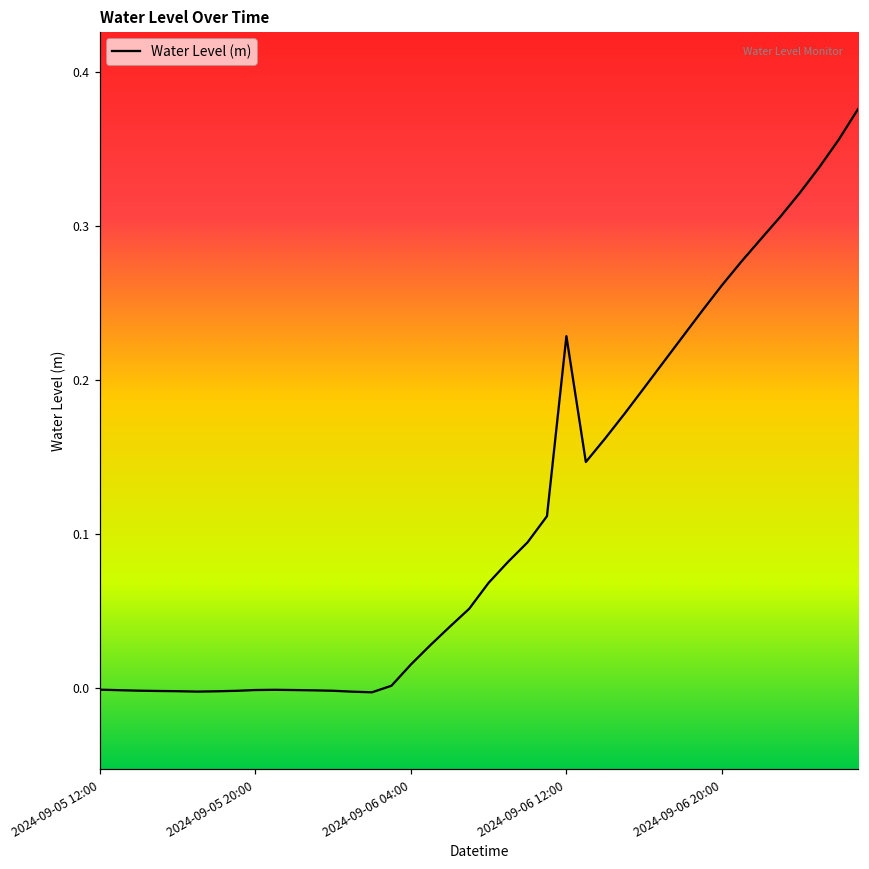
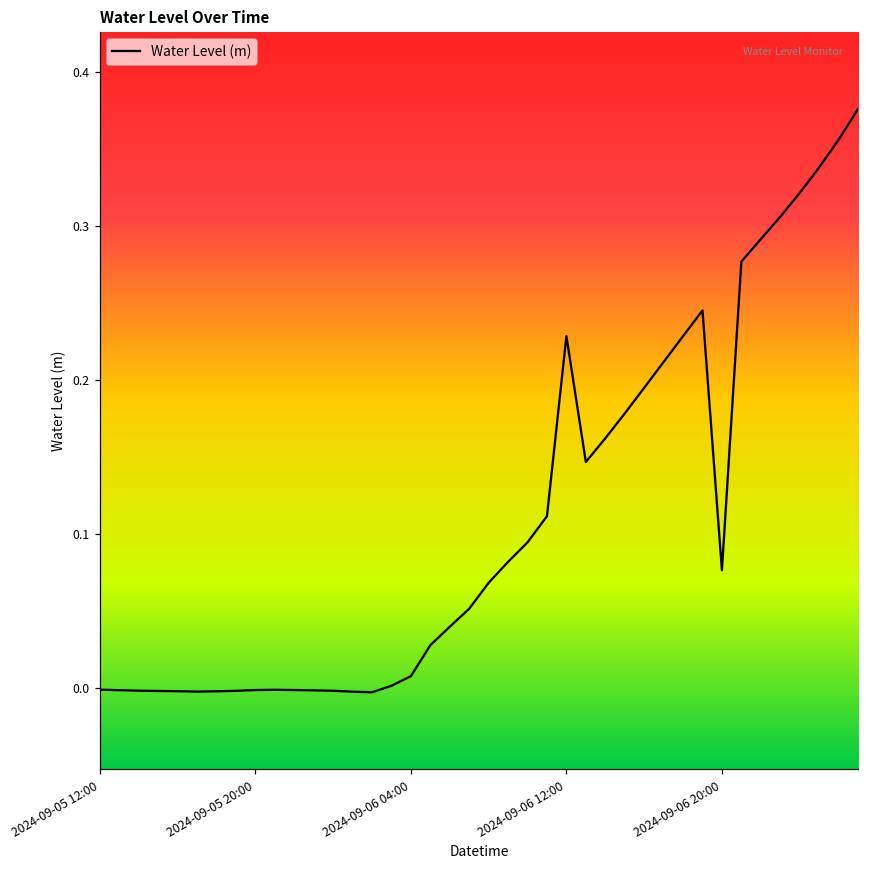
  {
    "2024-09-05 12:00": -0.001,
    "2024-09-05 20:00": -0.002,
-   "2024-09-06 04:00": 0.015,
+   "2024-09-06 04:00": 0.007,
    "2024-09-06 12:00": 0.229,
-   "2024-09-06 20:00": 0.262
+   "2024-09-06 20:00": 0.076
  }
